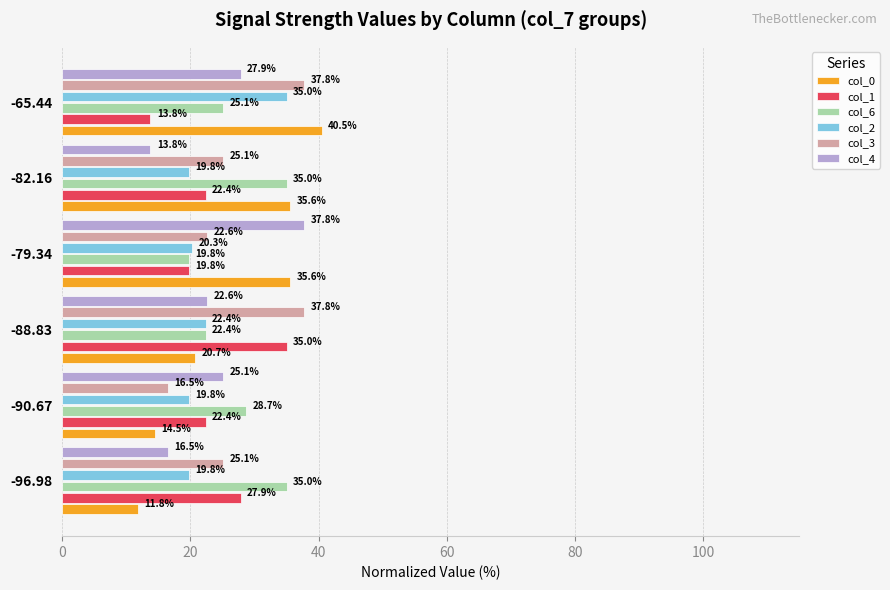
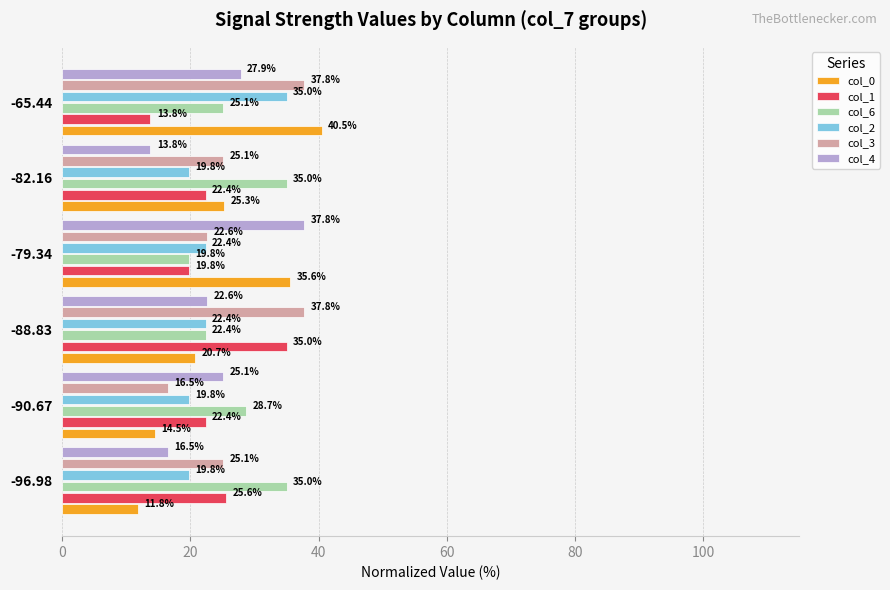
  {
    "col_0": {
      "-65.44": "40.5%",
-     "-82.16": "35.6%",
+     "-82.16": "25.3%",
      "-79.34": "35.6%",
      "-88.83": "20.7%",
      "-90.67": "14.5%",
      "-96.98": "11.8%"
    },
    "col_1": {
      "-65.44": "13.8%",
      "-82.16": "22.4%",
      "-79.34": "19.8%",
      "-88.83": "35.0%",
      "-90.67": "22.4%",
-     "-96.98": "27.9%"
+     "-96.98": "25.6%"
    },
    "col_6": {
      "-65.44": "25.1%",
      "-82.16": "35.0%",
      "-79.34": "19.8%",
      "-88.83": "22.4%",
      "-90.67": "28.7%",
      "-96.98": "35.0%"
    },
    "col_2": {
      "-65.44": "35.0%",
      "-82.16": "19.8%",
-     "-79.34": "20.3%",
+     "-79.34": "22.4%",
      "-88.83": "22.4%",
      "-90.67": "19.8%",
      "-96.98": "19.8%"
    }
  }
